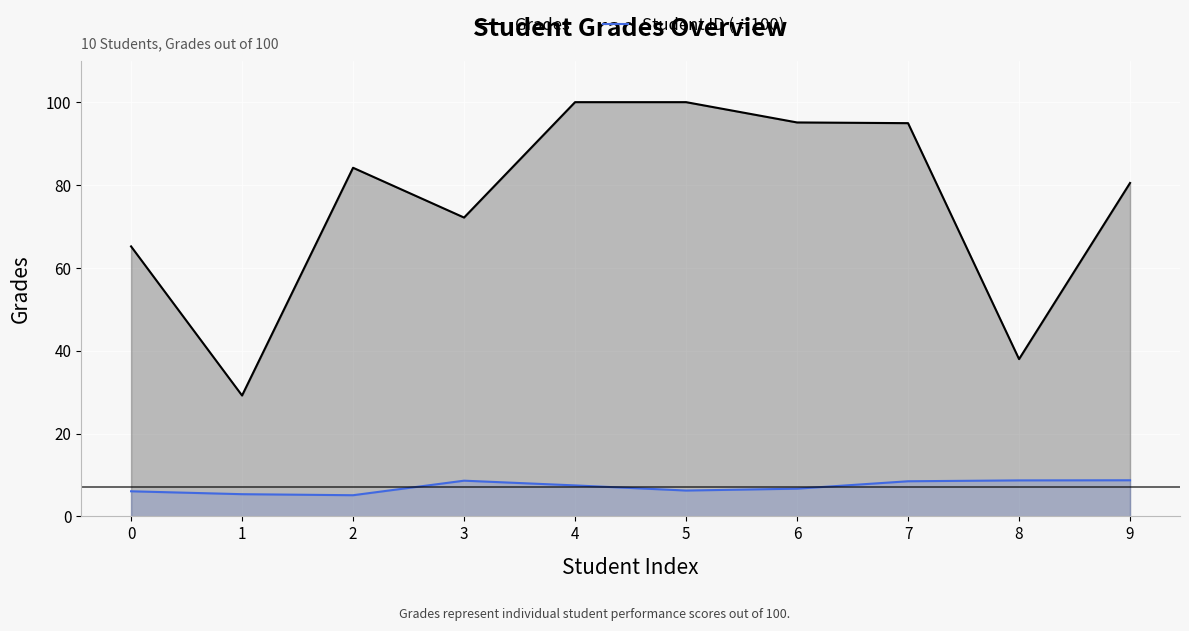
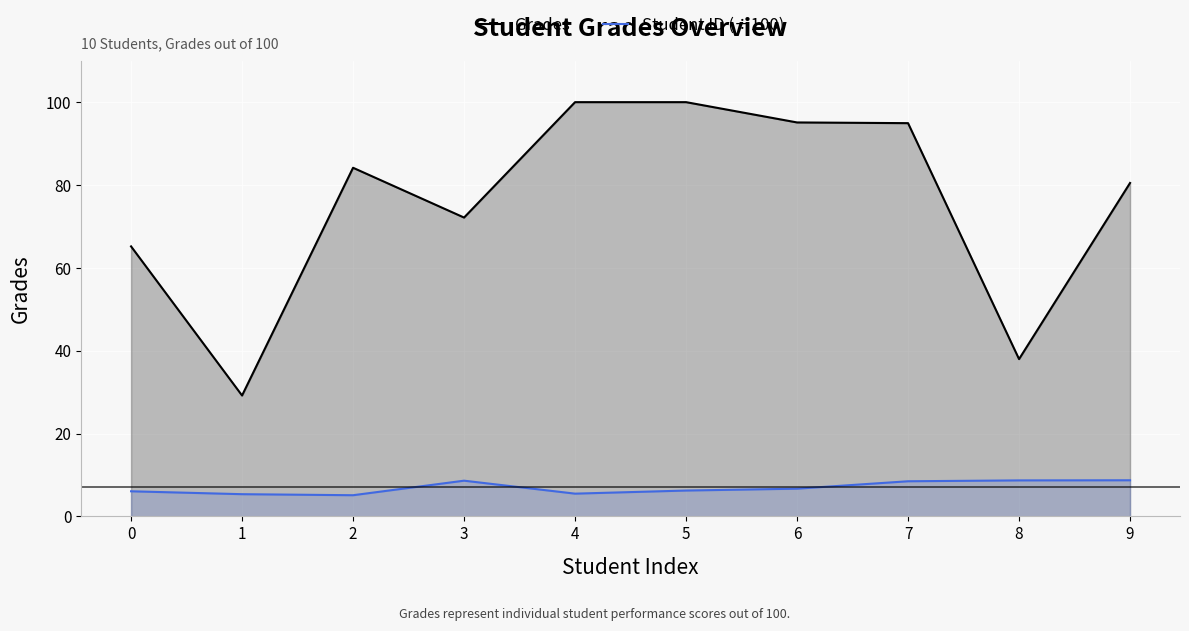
  {
    "Grades": {
      "0": 65,
      "1": 29,
      "2": 84,
      "3": 72,
      "4": 100,
      "5": 100,
      "6": 95,
      "7": 95,
      "8": 38,
      "9": 80
    },
    "Student ID (÷100)": {
      "0": 6,
      "1": 5,
      "2": 5,
      "3": 9,
-     "4": 7,
+     "4": 5,
      "5": 6,
      "6": 7,
      "7": 8,
      "8": 9,
      "9": 9
    }
  }
